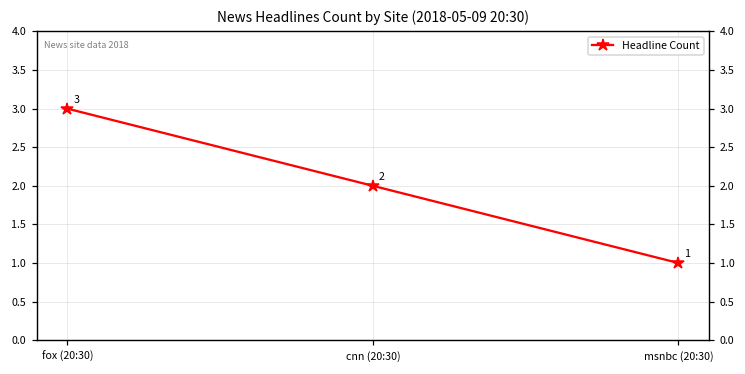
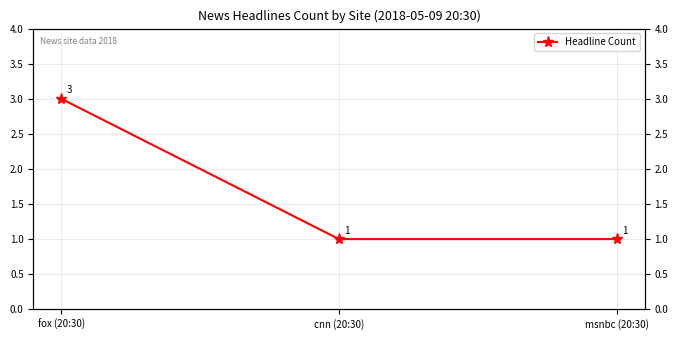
  {
    "fox (20:30)": 3,
-   "cnn (20:30)": 2,
+   "cnn (20:30)": 1,
    "msnbc (20:30)": 1
  }
